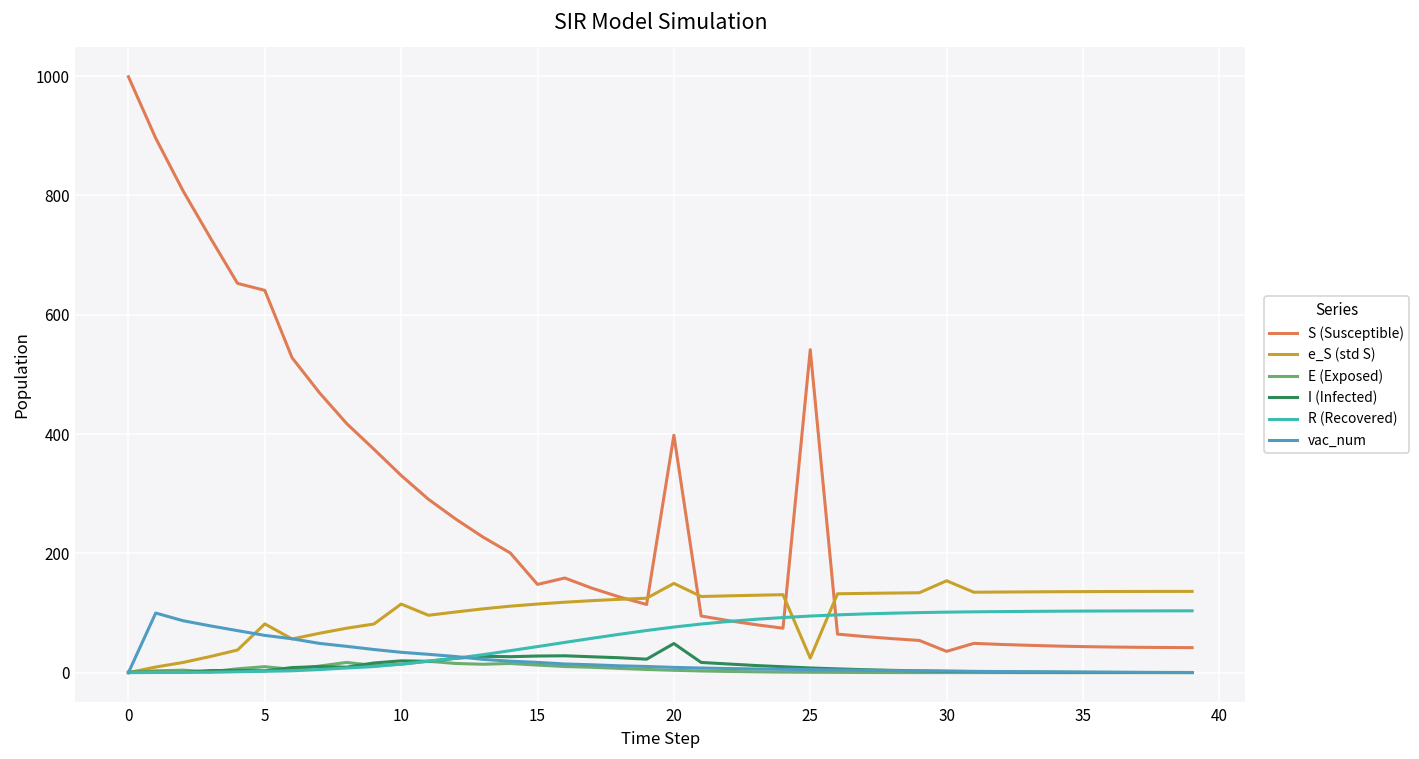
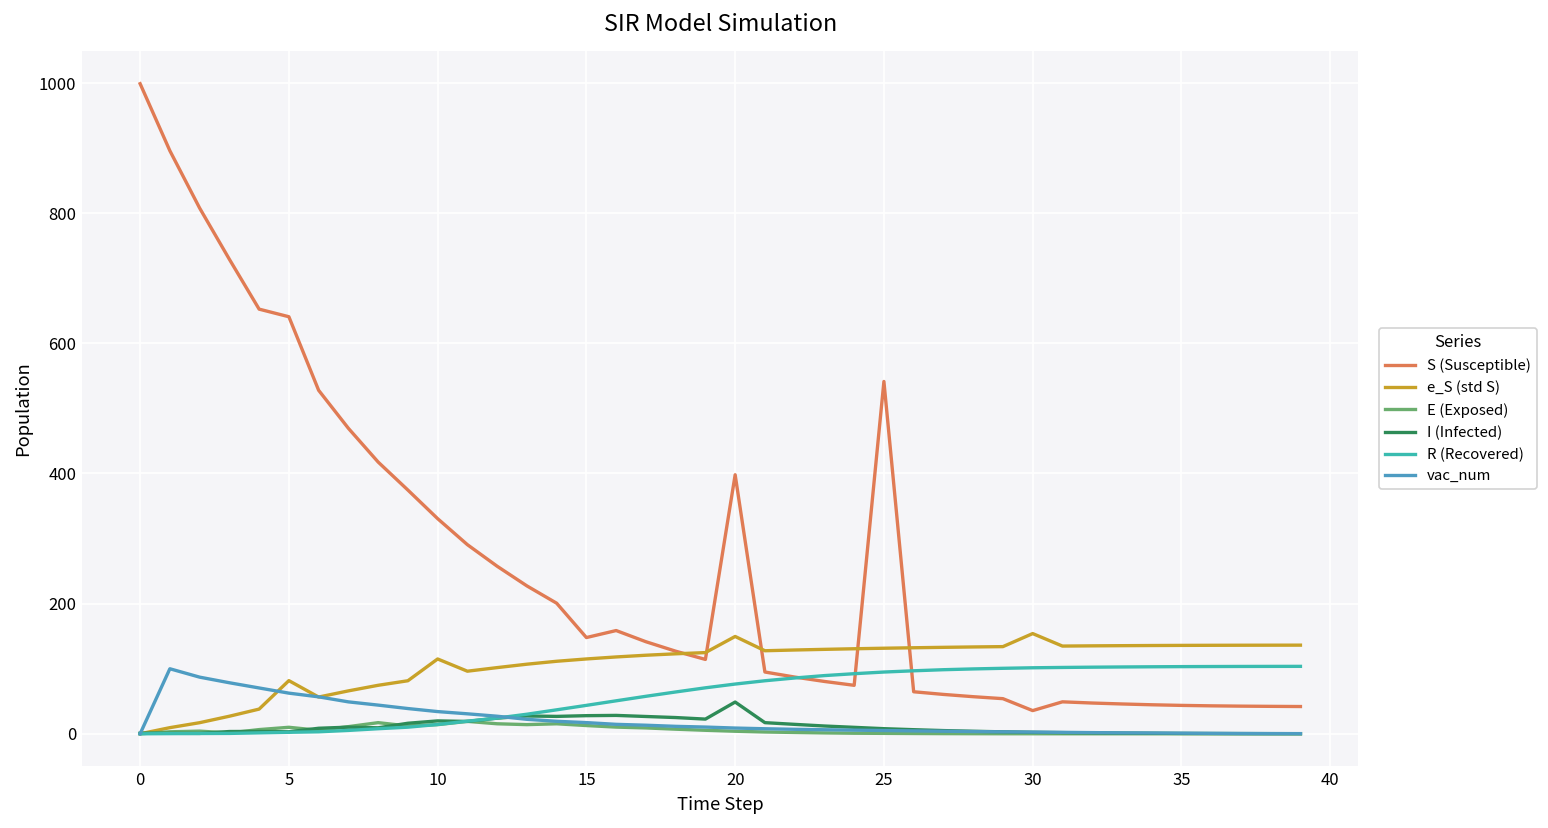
  {
    "S (Susceptible)": {
      "0": 1000,
      "5": 640,
      "10": 330,
      "15": 150,
      "20": 400,
      "25": 540,
      "30": 40,
      "35": 40
    },
    "e_S (std S)": {
      "5": 80,
      "10": 110,
      "15": 120,
      "20": 150,
-     "25": 20,
+     "25": 130,
      "30": 150,
      "35": 140
    },
    "E (Exposed)": {
      "5": 10,
      "20": 0
    },
    "I (Infected)": {
      "10": 20,
      "15": 30,
      "20": 50
    }
  }
